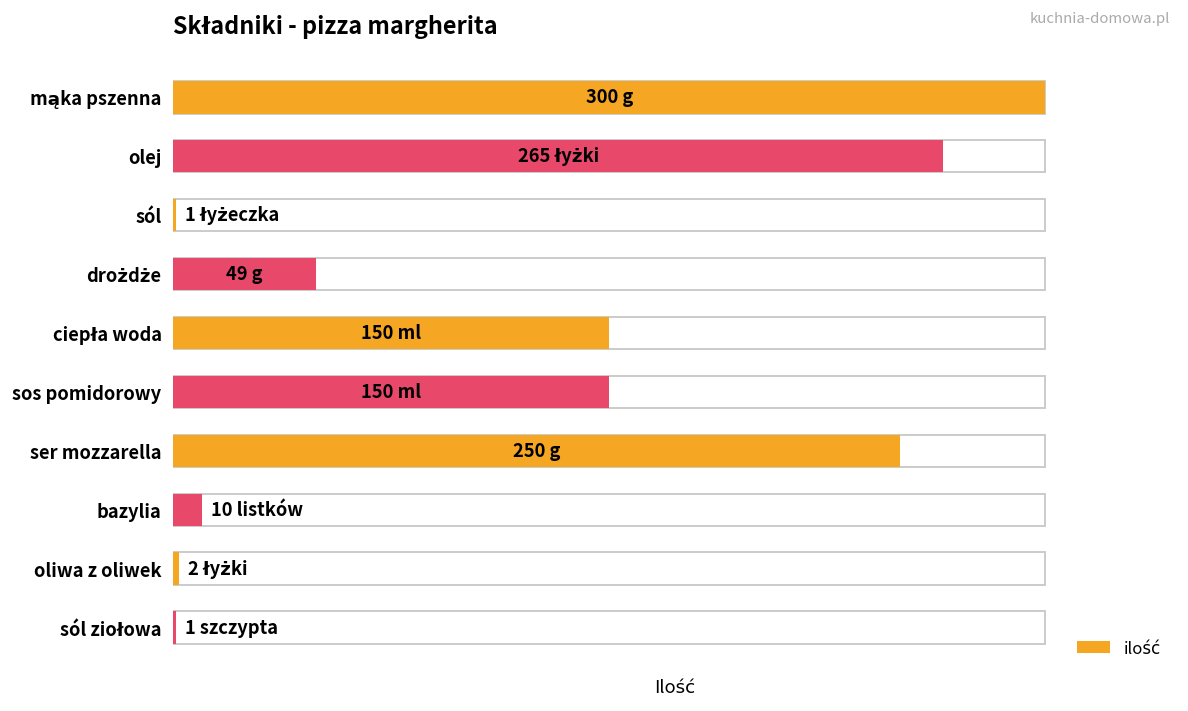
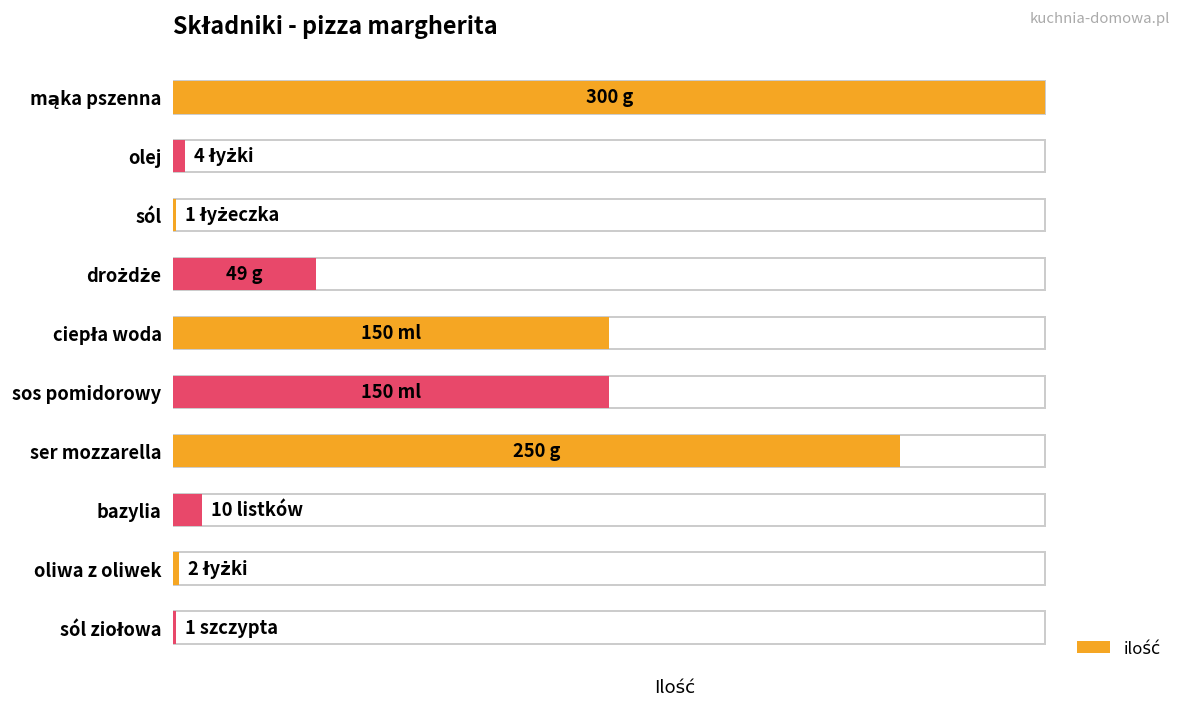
  {
    "ilość": {
      "mąka pszenna": 300,
-     "olej": 265
+     "olej": 4
    }
  }
